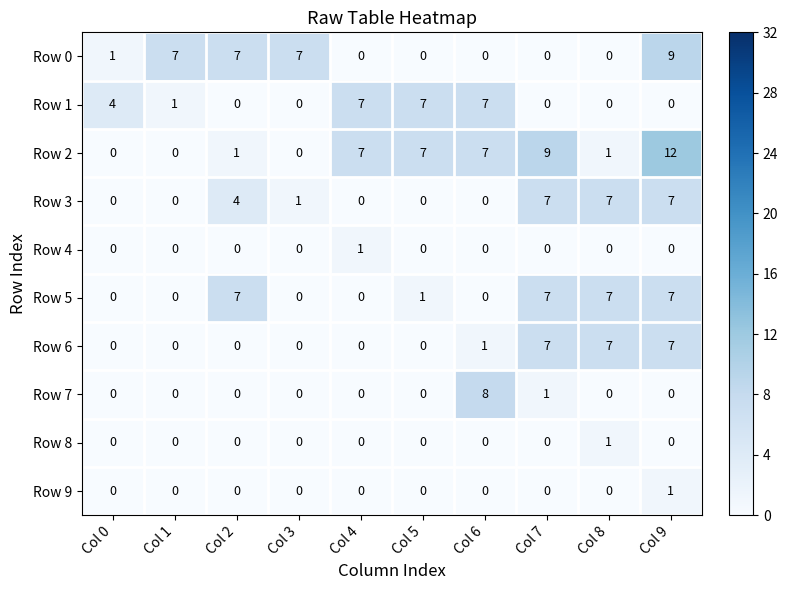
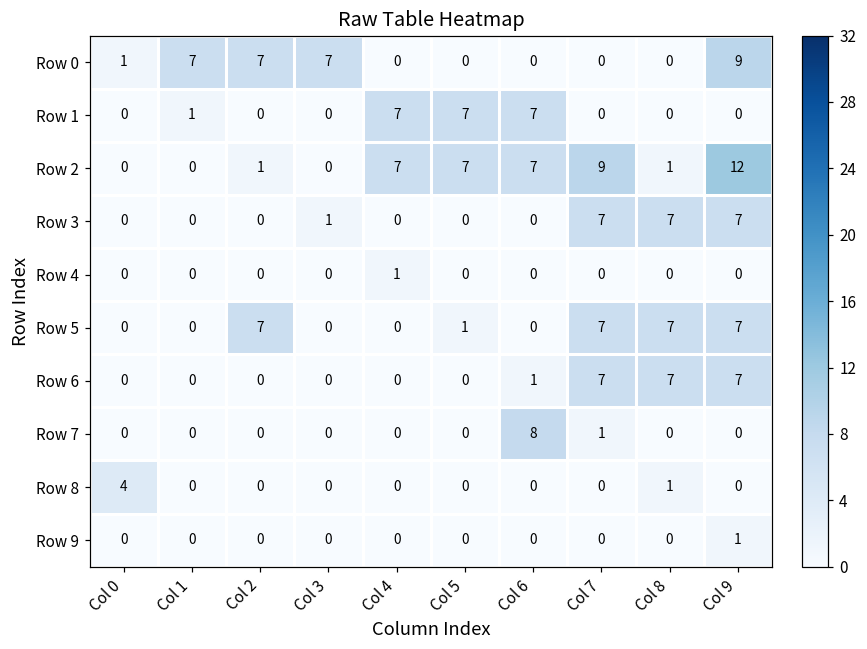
  {
    "Row 0": {
      "Col 0": 1,
      "Col 1": 7,
      "Col 2": 7,
      "Col 3": 7,
      "Col 4": 0,
      "Col 5": 0,
      "Col 6": 0,
      "Col 7": 0,
      "Col 8": 0,
      "Col 9": 9
    },
    "Row 1": {
-     "Col 0": 4,
+     "Col 0": 0,
      "Col 1": 1,
      "Col 2": 0,
      "Col 3": 0,
      "Col 4": 7,
      "Col 5": 7,
      "Col 6": 7,
      "Col 7": 0,
      "Col 8": 0,
      "Col 9": 0
    },
    "Row 2": {
      "Col 0": 0,
      "Col 1": 0,
      "Col 2": 1,
      "Col 3": 0,
      "Col 4": 7,
      "Col 5": 7,
      "Col 6": 7,
      "Col 7": 9,
      "Col 8": 1,
      "Col 9": 12
    },
    "Row 3": {
      "Col 0": 0,
      "Col 1": 0,
-     "Col 2": 4,
+     "Col 2": 0,
      "Col 3": 1,
      "Col 4": 0,
      "Col 5": 0,
      "Col 6": 0,
      "Col 7": 7,
      "Col 8": 7,
      "Col 9": 7
    },
    "Row 4": {
      "Col 0": 0,
      "Col 1": 0,
      "Col 2": 0,
      "Col 3": 0,
      "Col 4": 1,
      "Col 5": 0,
      "Col 6": 0,
      "Col 7": 0,
      "Col 8": 0,
      "Col 9": 0
    },
    "Row 5": {
      "Col 0": 0,
      "Col 1": 0,
      "Col 2": 7,
      "Col 3": 0,
      "Col 4": 0,
      "Col 5": 1,
      "Col 6": 0,
      "Col 7": 7,
      "Col 8": 7,
      "Col 9": 7
    },
    "Row 6": {
      "Col 0": 0,
      "Col 1": 0,
      "Col 2": 0,
      "Col 3": 0,
      "Col 4": 0,
      "Col 5": 0,
      "Col 6": 1,
      "Col 7": 7,
      "Col 8": 7,
      "Col 9": 7
    },
    "Row 7": {
      "Col 0": 0,
      "Col 1": 0,
      "Col 2": 0,
      "Col 3": 0,
      "Col 4": 0,
      "Col 5": 0,
      "Col 6": 8,
      "Col 7": 1,
      "Col 8": 0,
      "Col 9": 0
    },
    "Row 8": {
-     "Col 0": 0,
+     "Col 0": 4,
      "Col 1": 0,
      "Col 2": 0,
      "Col 3": 0,
      "Col 4": 0,
      "Col 5": 0,
      "Col 6": 0,
      "Col 7": 0,
      "Col 8": 1,
      "Col 9": 0
    },
    "Row 9": {
      "Col 0": 0,
      "Col 1": 0,
      "Col 2": 0,
      "Col 3": 0,
      "Col 4": 0,
      "Col 5": 0,
      "Col 6": 0,
      "Col 7": 0,
      "Col 8": 0,
      "Col 9": 1
    }
  }
